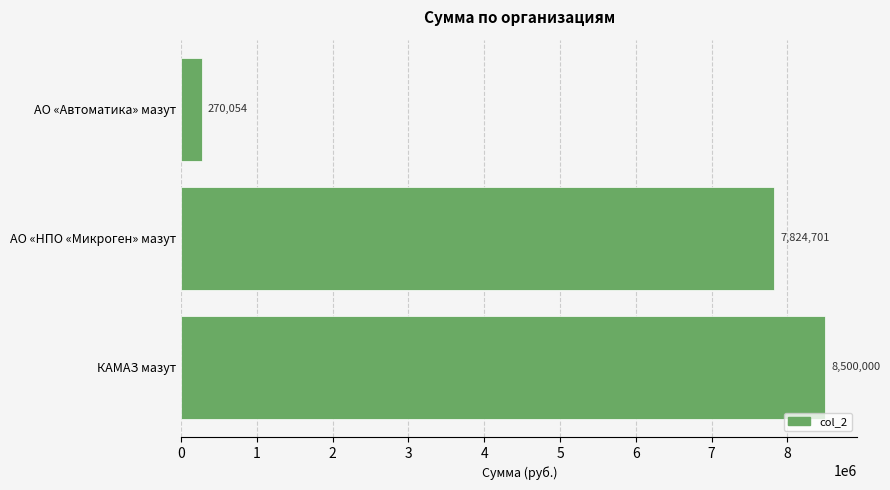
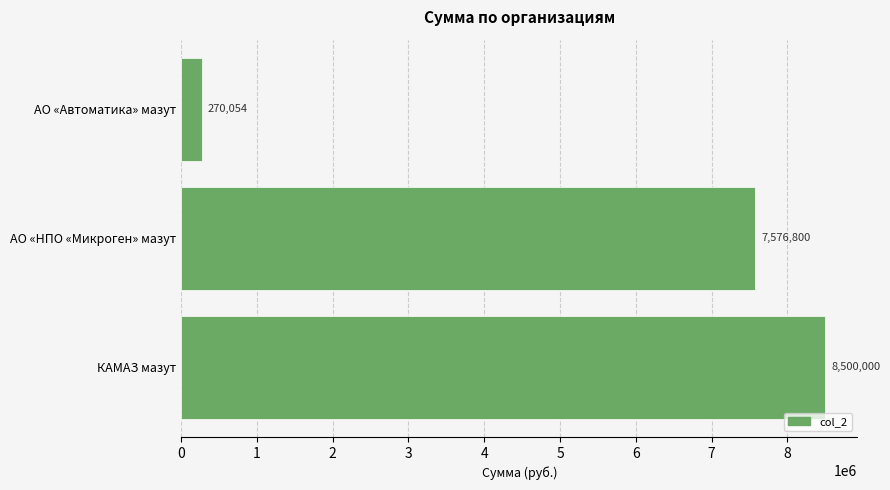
  {
    "АО «Автоматика» мазут": "270,054",
-   "АО «НПО «Микроген» мазут": "7,824,701",
+   "АО «НПО «Микроген» мазут": "7,576,800",
    "КАМАЗ мазут": "8,500,000"
  }
